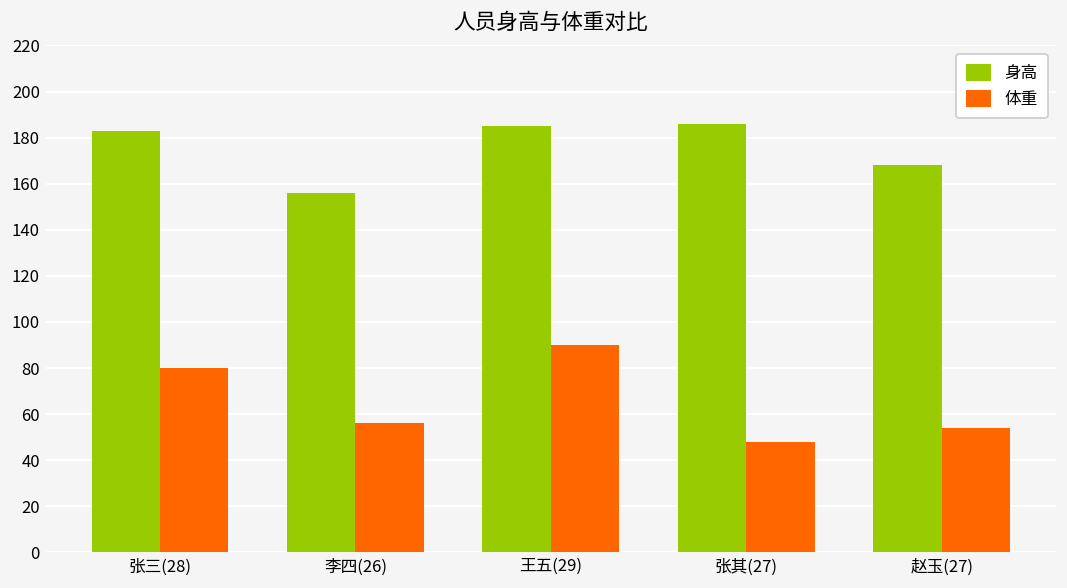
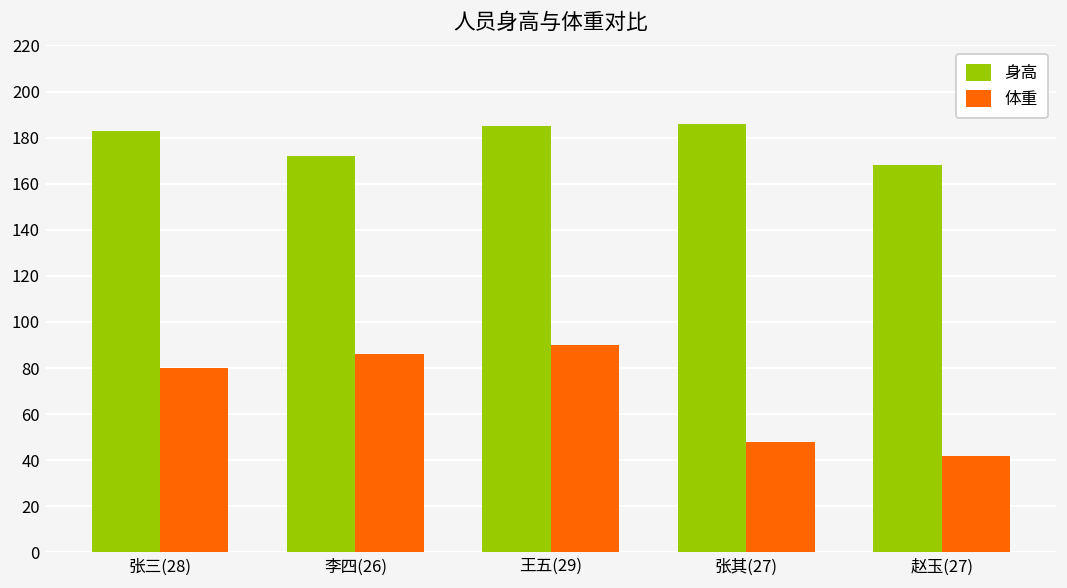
  {
    "身高": {
      "张三(28)": 183,
-     "李四(26)": 156,
+     "李四(26)": 172,
      "王五(29)": 185,
      "张其(27)": 186,
      "赵玉(27)": 168
    },
    "体重": {
      "张三(28)": 80,
-     "李四(26)": 56,
+     "李四(26)": 86,
      "王五(29)": 90,
      "张其(27)": 48,
-     "赵玉(27)": 54
+     "赵玉(27)": 42
    }
  }
